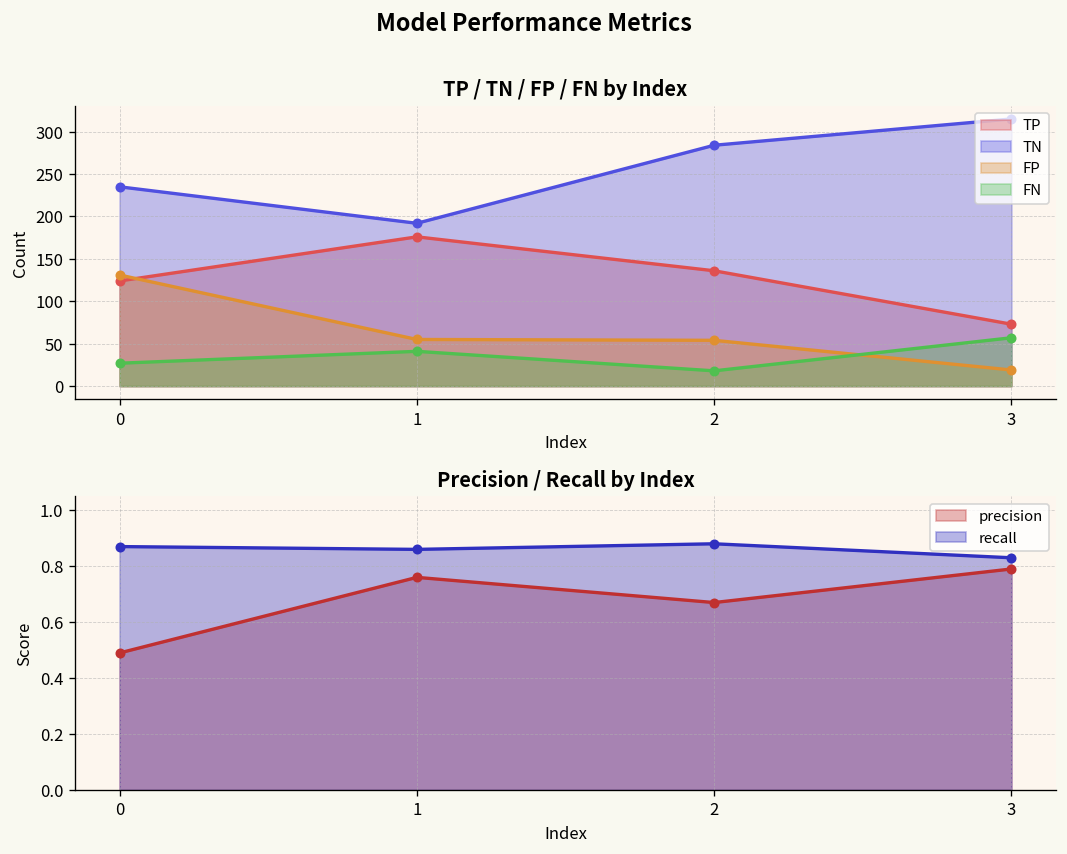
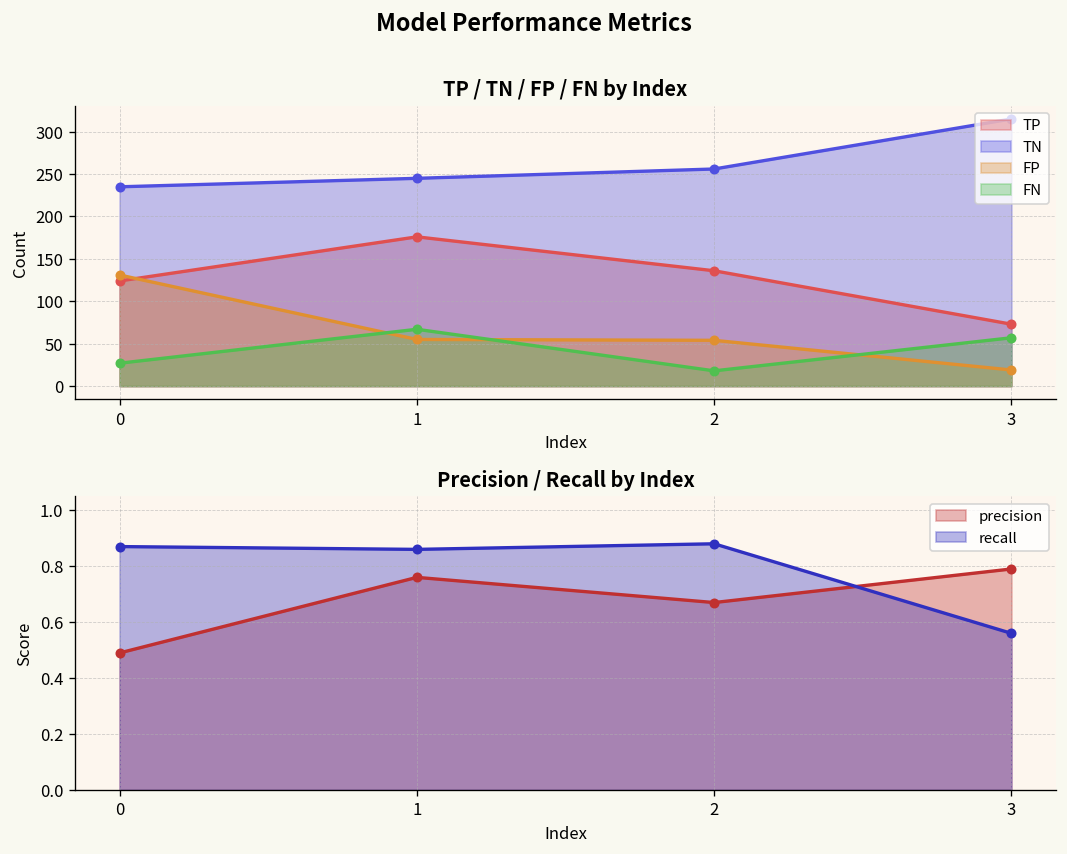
  {
    "TP / TN / FP / FN by Index": {
      "TN": {
        "0": 240,
-       "1": 190,
-       "2": 280
+       "1": 250,
+       "2": 260
      },
      "FN": {
        "0": 30,
-       "1": 40,
+       "1": 70,
        "2": 20,
        "3": 60
      }
    },
    "Precision / Recall by Index": {
      "precision": {
        "0": 0.49,
        "1": 0.76,
        "2": 0.67,
        "3": 0.79
      },
      "recall": {
        "0": 0.87,
        "1": 0.86,
        "2": 0.88,
-       "3": 0.83
+       "3": 0.56
      }
    }
  }
